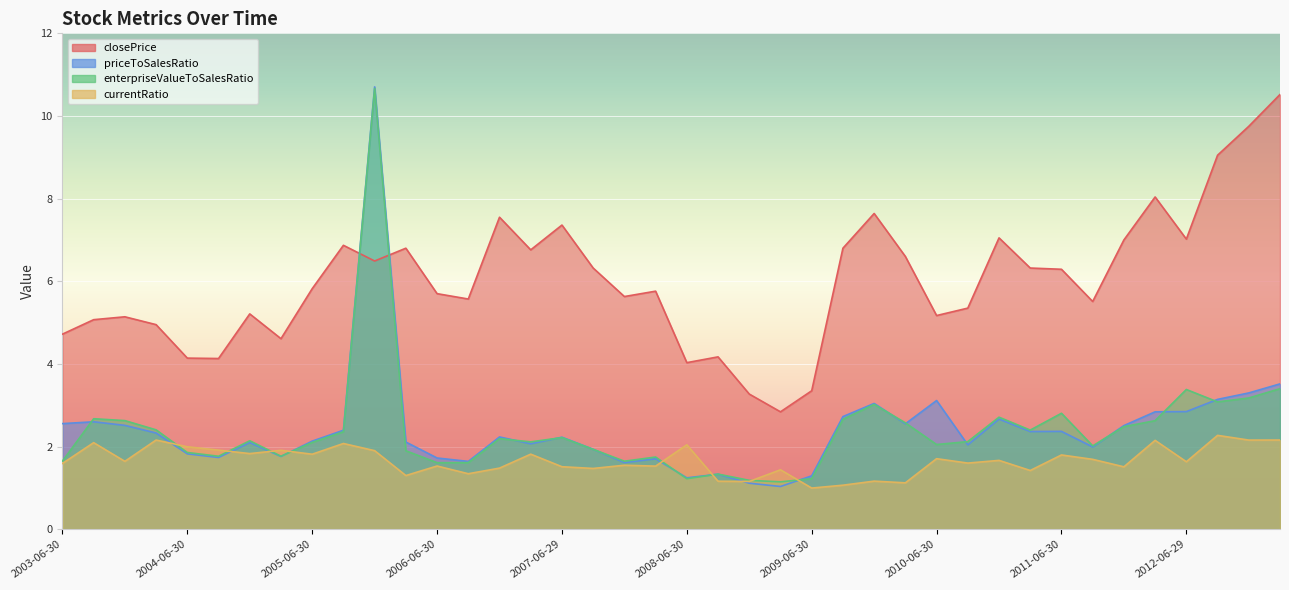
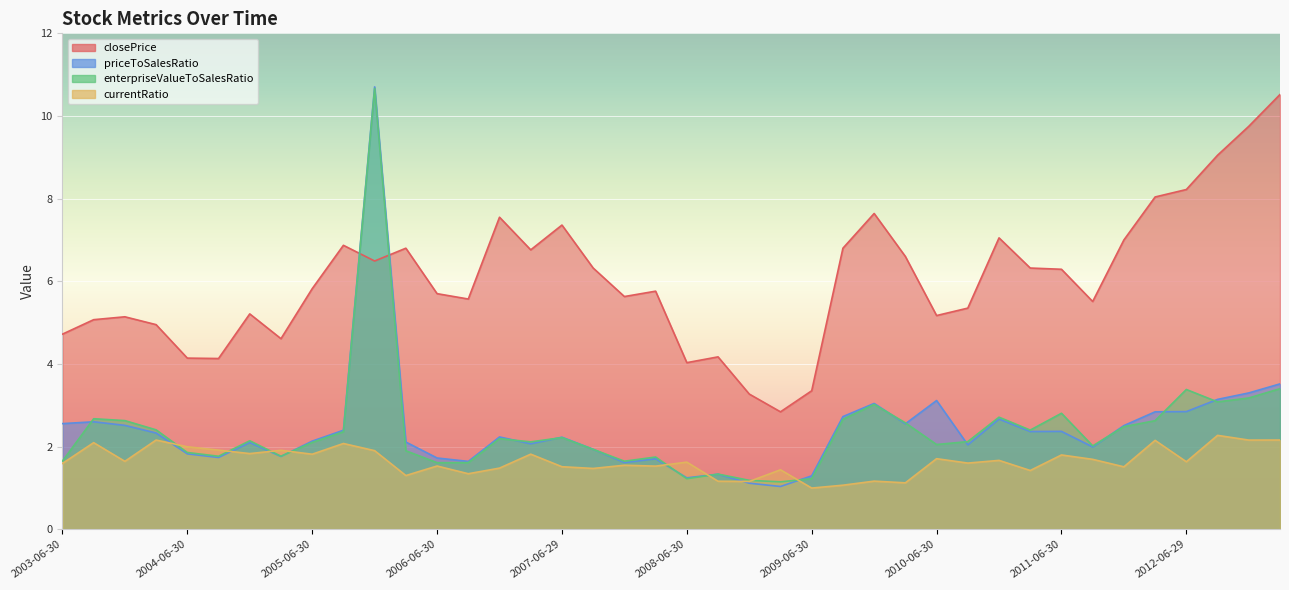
  {
    "closePrice": {
      "2003-06-30": 4.7,
      "2004-06-30": 4.1,
      "2005-06-30": 5.8,
      "2006-06-30": 5.7,
      "2007-06-29": 7.4,
      "2008-06-30": 4.0,
      "2009-06-30": 3.4,
      "2010-06-30": 5.2,
      "2011-06-30": 6.3,
-     "2012-06-29": 7.0
+     "2012-06-29": 8.2
    },
    "priceToSalesRatio": {
      "2003-06-30": 2.6,
      "2006-06-30": 1.7,
      "2009-06-30": 1.3,
      "2010-06-30": 3.1,
      "2011-06-30": 2.4,
      "2012-06-29": 2.8
    },
    "enterpriseValueToSalesRatio": {
      "2006-06-30": 1.6,
      "2009-06-30": 1.2,
      "2010-06-30": 2.0,
      "2011-06-30": 2.8,
      "2012-06-29": 3.4
    },
    "currentRatio": {
      "2004-06-30": 2.0,
      "2005-06-30": 1.8,
      "2006-06-30": 1.5,
      "2007-06-29": 1.5,
-     "2008-06-30": 2.0,
+     "2008-06-30": 1.6,
      "2009-06-30": 1.0,
      "2010-06-30": 1.7,
      "2011-06-30": 1.8,
      "2012-06-29": 1.6
    }
  }
